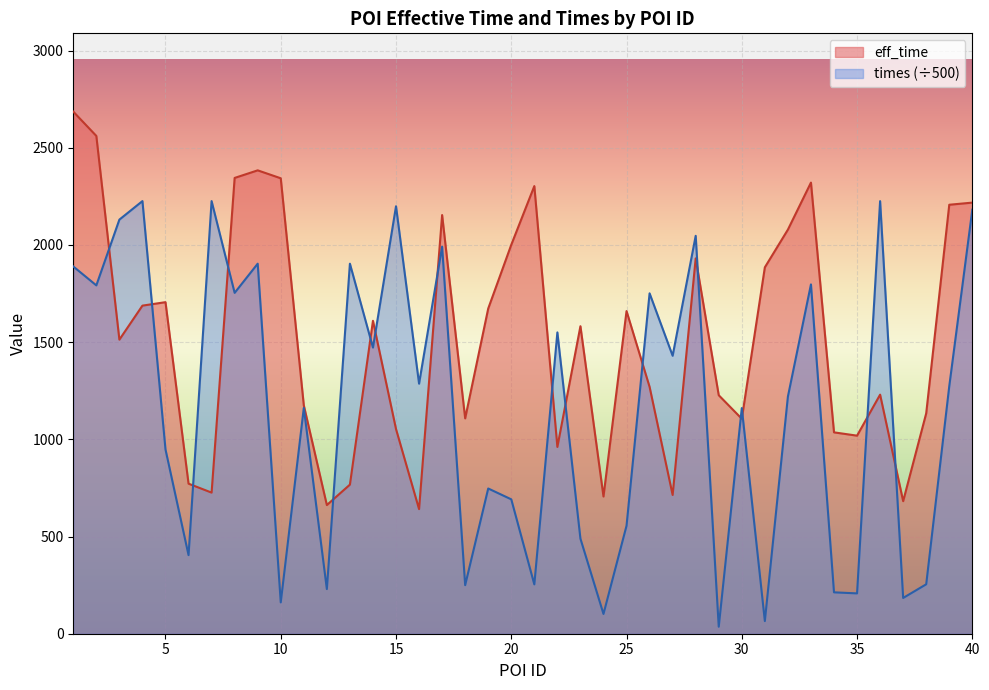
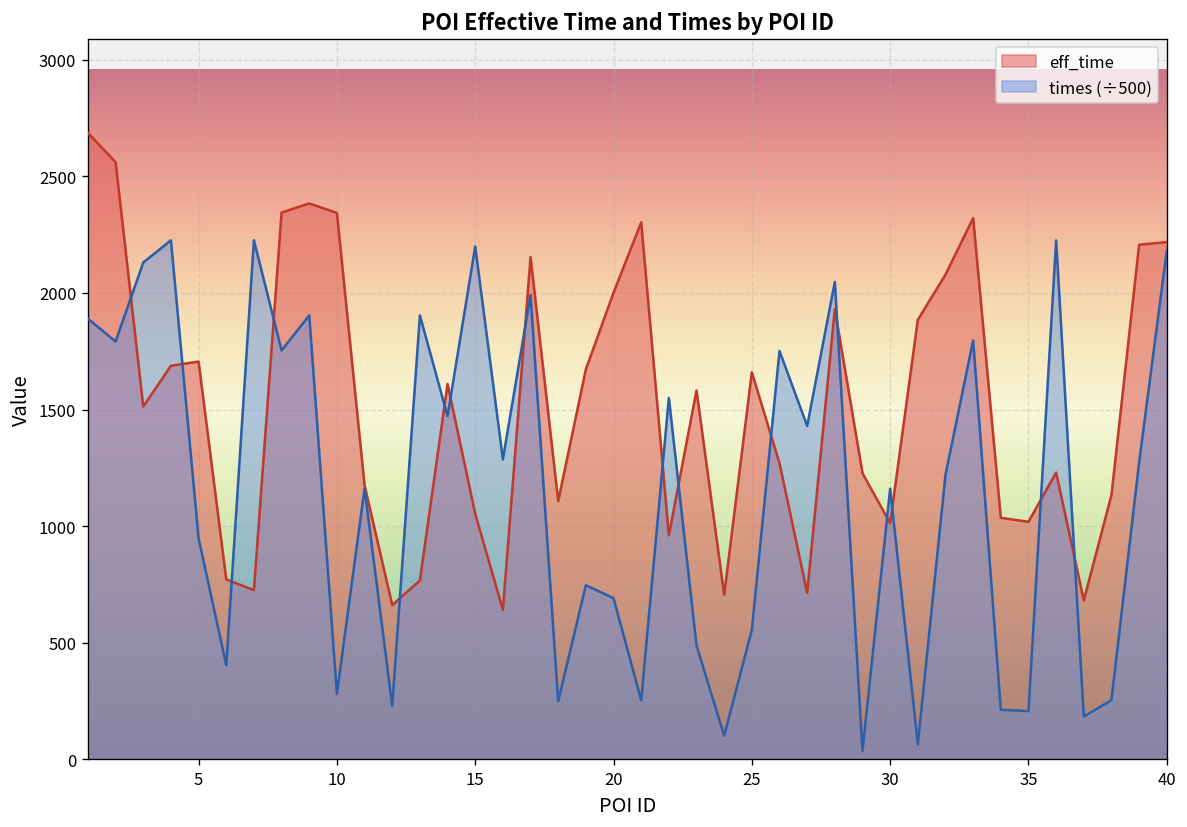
  {
    "eff_time": {
      "5": 1710,
      "10": 2340,
      "15": 1050,
      "20": 2000,
      "25": 1660,
-     "30": 1110,
+     "30": 1010,
      "35": 1020,
      "40": 2220
    },
    "times (÷500)": {
      "5": 950,
-     "10": 160,
+     "10": 280,
      "15": 2200,
      "20": 690,
      "25": 560,
      "30": 1160,
      "35": 210,
      "40": 2180
    }
  }
